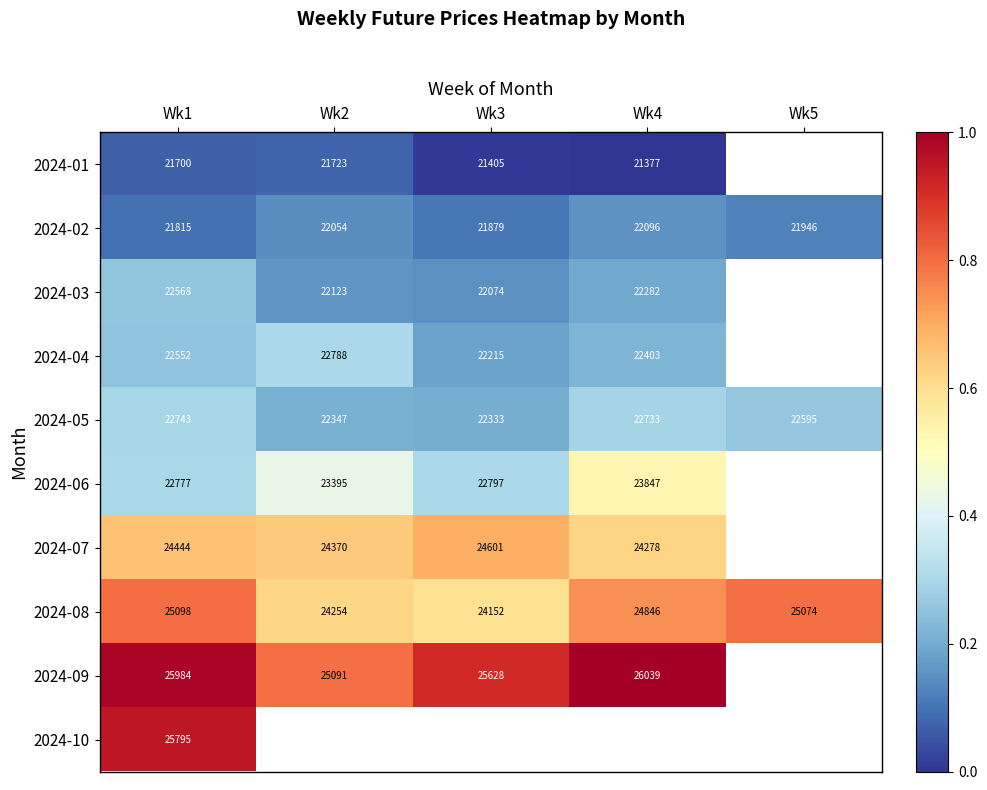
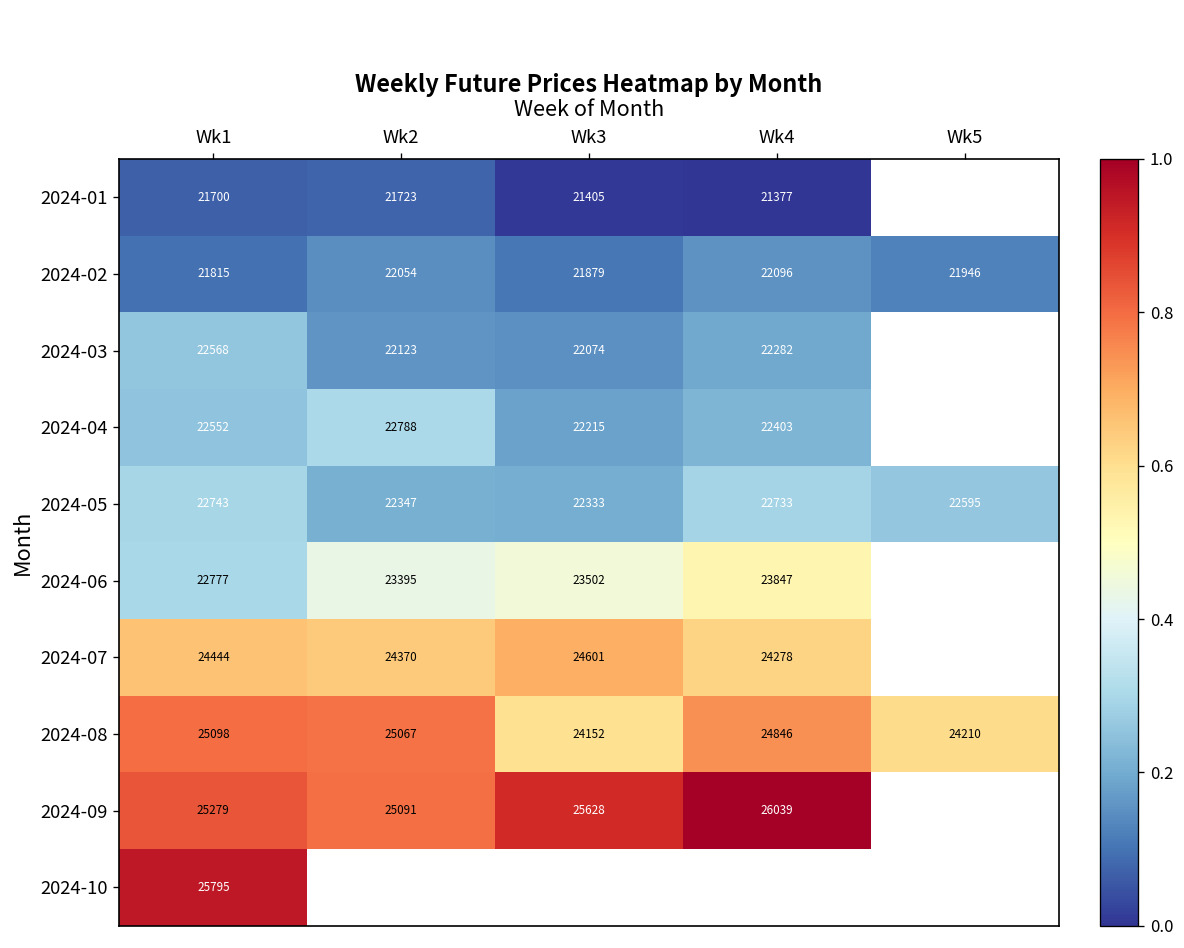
  {
    "2024-01": {
      "Wk1": 21700,
      "Wk2": 21723,
      "Wk3": 21405,
      "Wk4": 21377
    },
    "2024-02": {
      "Wk1": 21815,
      "Wk2": 22054,
      "Wk3": 21879,
      "Wk4": 22096,
      "Wk5": 21946
    },
    "2024-03": {
      "Wk1": 22568,
      "Wk2": 22123,
      "Wk3": 22074,
      "Wk4": 22282
    },
    "2024-04": {
      "Wk1": 22552,
      "Wk2": 22788,
      "Wk3": 22215,
      "Wk4": 22403
    },
    "2024-05": {
      "Wk1": 22743,
      "Wk2": 22347,
      "Wk3": 22333,
      "Wk4": 22733,
      "Wk5": 22595
    },
    "2024-06": {
      "Wk1": 22777,
      "Wk2": 23395,
-     "Wk3": 22797,
+     "Wk3": 23502,
      "Wk4": 23847
    },
    "2024-07": {
      "Wk1": 24444,
      "Wk2": 24370,
      "Wk3": 24601,
      "Wk4": 24278
    },
    "2024-08": {
      "Wk1": 25098,
-     "Wk2": 24254,
+     "Wk2": 25067,
      "Wk3": 24152,
      "Wk4": 24846,
-     "Wk5": 25074
+     "Wk5": 24210
    },
    "2024-09": {
-     "Wk1": 25984,
+     "Wk1": 25279,
      "Wk2": 25091,
      "Wk3": 25628,
      "Wk4": 26039
    },
    "2024-10": {
      "Wk1": 25795
    }
  }
